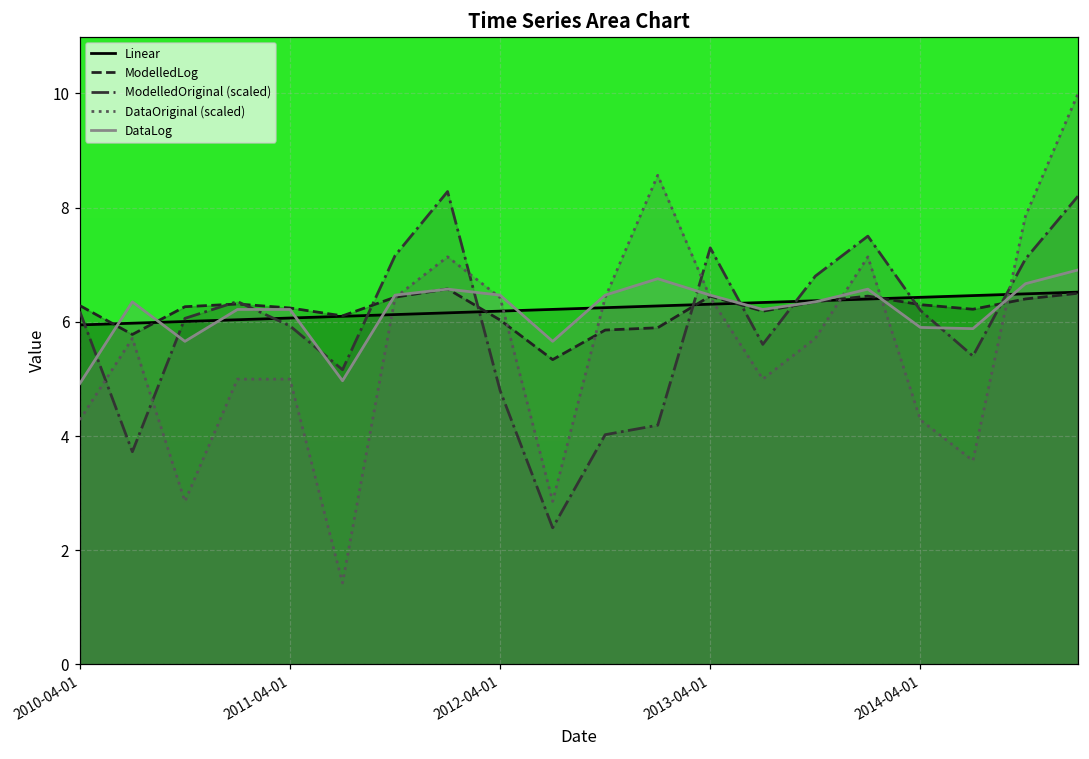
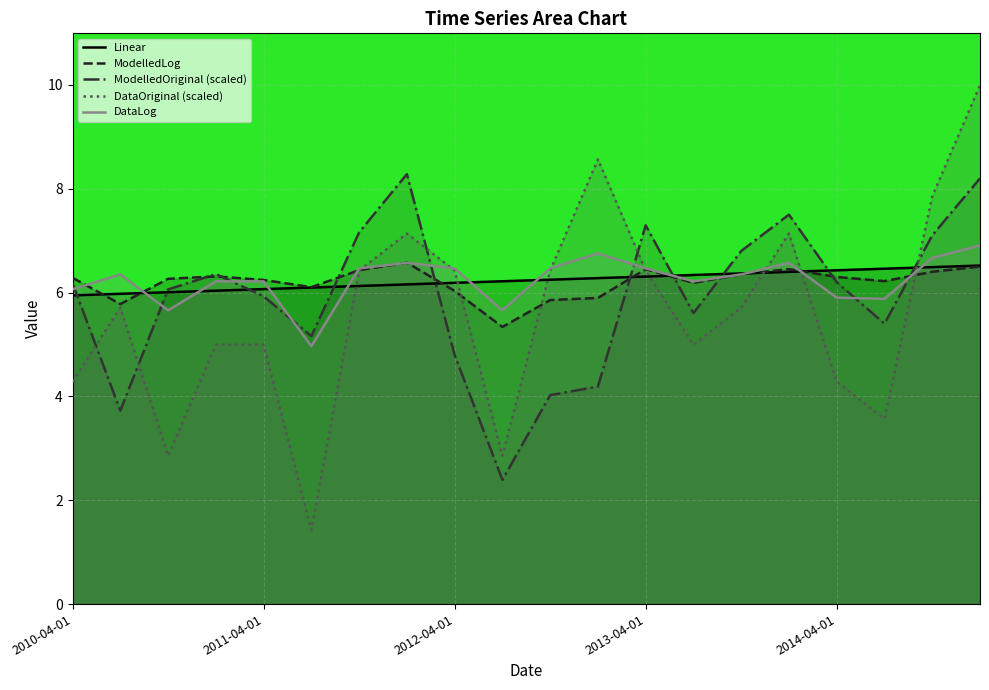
  {
    "DataLog": {
-     "2010-04-01": 4.9,
+     "2010-04-01": 6.1,
      "2014-04-01": 5.9
    }
  }
